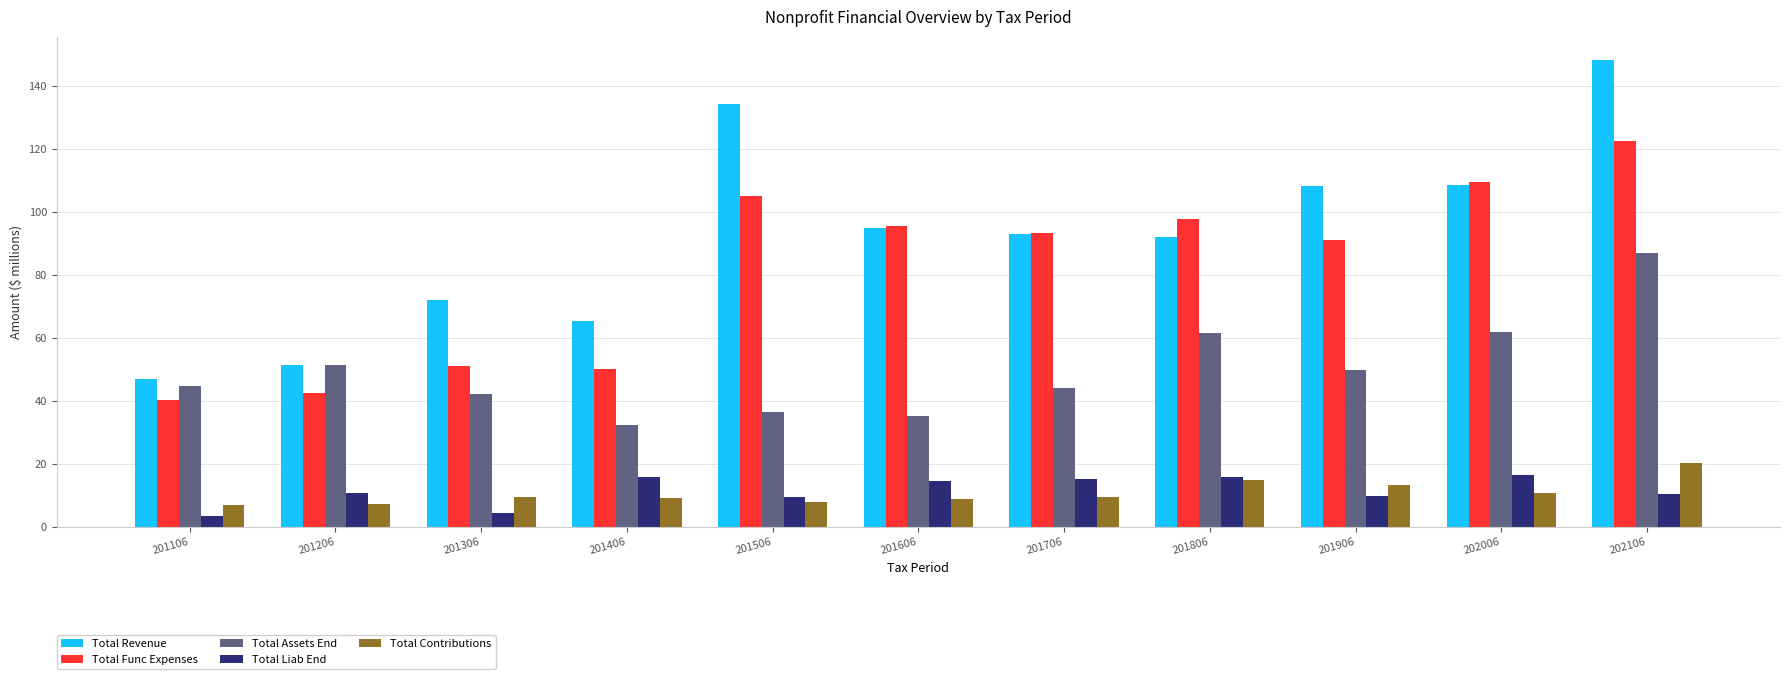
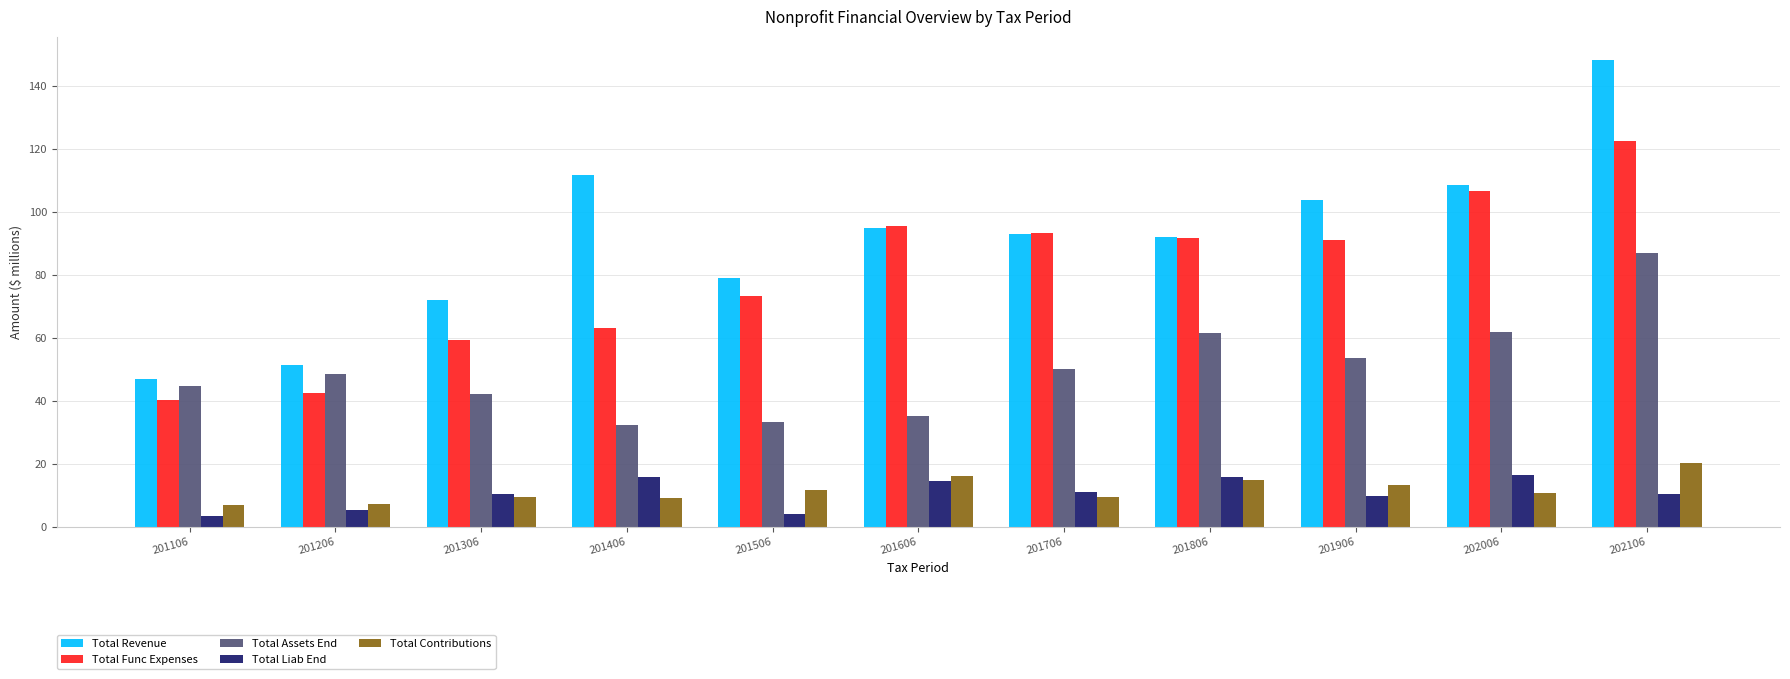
  {
    "Total Revenue": {
      "201106": 47,
      "201206": 51,
      "201306": 72,
-     "201406": 65,
-     "201506": 134,
+     "201406": 112,
+     "201506": 79,
      "201606": 95,
      "201706": 93,
      "201806": 92,
-     "201906": 108,
+     "201906": 104,
      "202006": 108,
      "202106": 148
    },
    "Total Func Expenses": {
      "201106": 40,
      "201206": 42,
-     "201306": 51,
-     "201406": 50,
-     "201506": 105,
+     "201306": 59,
+     "201406": 63,
+     "201506": 73,
      "201606": 96,
      "201706": 93,
-     "201806": 98,
+     "201806": 92,
      "201906": 91,
-     "202006": 110,
+     "202006": 107,
      "202106": 122
    },
    "Total Assets End": {
      "201106": 45,
-     "201206": 51,
+     "201206": 48,
      "201306": 42,
      "201406": 32,
-     "201506": 37,
+     "201506": 33,
      "201606": 35,
-     "201706": 44,
+     "201706": 50,
      "201806": 62,
-     "201906": 50,
+     "201906": 54,
      "202006": 62,
      "202106": 87
    },
    "Total Liab End": {
      "201106": 4,
-     "201206": 11,
-     "201306": 4,
+     "201206": 5,
+     "201306": 10,
      "201406": 16,
-     "201506": 9,
+     "201506": 4,
      "201606": 15,
-     "201706": 15,
+     "201706": 11,
      "201806": 16,
      "201906": 10,
      "202006": 16,
      "202106": 10
    },
    "Total Contributions": {
      "201106": 7,
      "201206": 7,
      "201306": 9,
      "201406": 9,
-     "201506": 8,
-     "201606": 9,
+     "201506": 12,
+     "201606": 16,
      "201706": 9,
      "201806": 15,
      "201906": 13,
      "202006": 11,
      "202106": 20
    }
  }
